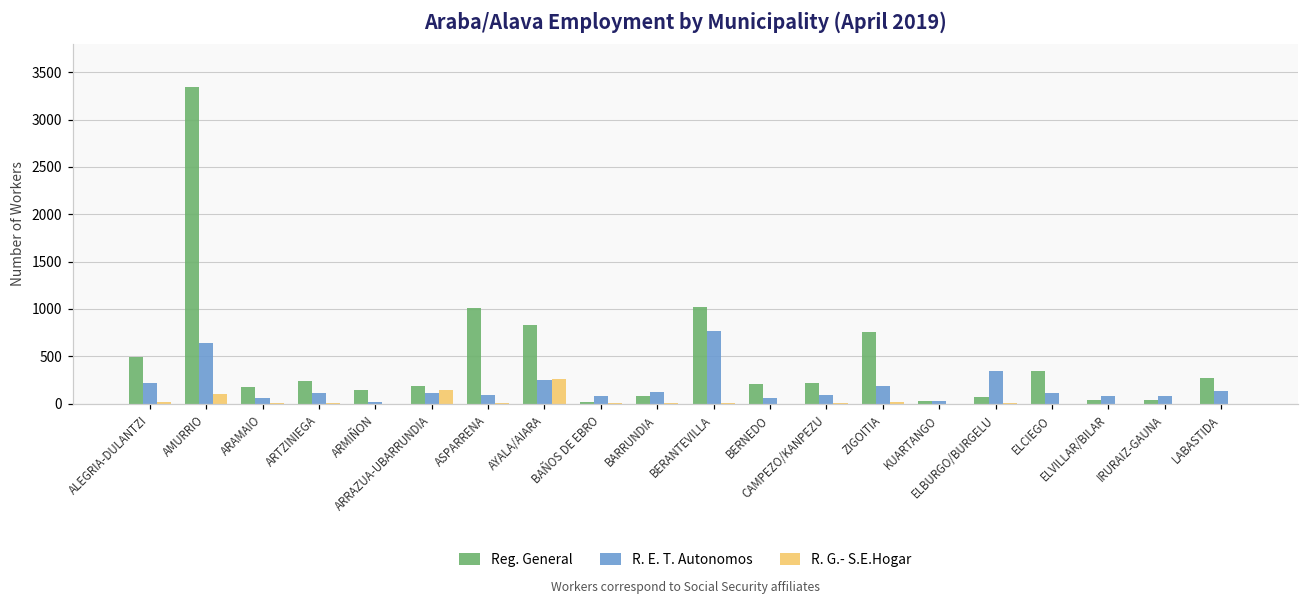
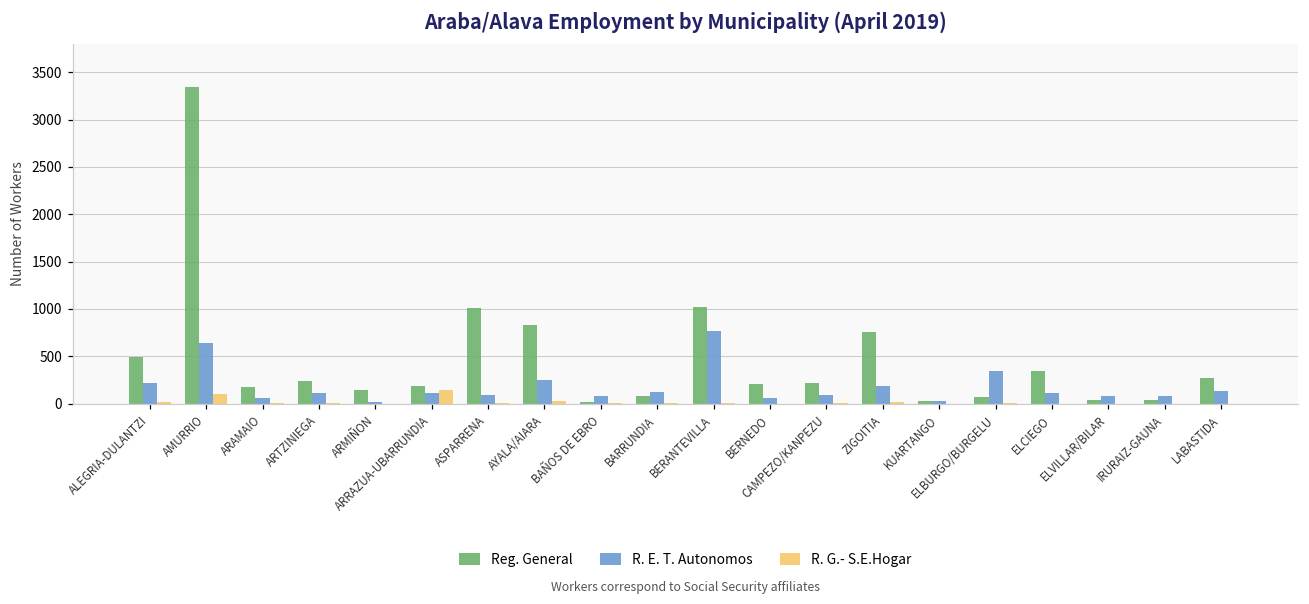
  {
    "Reg. General": {
      "ALEGRIA-DULANTZI": 500,
      "AMURRIO": 3300,
      "ARAMAIO": 200,
      "ARTZINIEGA": 200,
      "ARMIÑON": 100,
      "ARRAZUA-UBARRUNDIA": 200,
      "ASPARRENA": 1000,
      "AYALA/AIARA": 800,
      "BARRUNDIA": 100,
      "BERANTEVILLA": 1000,
      "BERNEDO": 200,
      "CAMPEZO/KANPEZU": 200,
      "ZIGOITIA": 800,
      "ELBURGO/BURGELU": 100,
      "ELCIEGO": 300,
      "ELVILLAR/BILAR": 0,
      "IRURAIZ-GAUNA": 0,
      "LABASTIDA": 300
    },
    "R. E. T. Autonomos": {
      "ALEGRIA-DULANTZI": 200,
      "AMURRIO": 600,
      "ARAMAIO": 100,
      "ARTZINIEGA": 100,
      "ARRAZUA-UBARRUNDIA": 100,
      "ASPARRENA": 100,
      "AYALA/AIARA": 300,
      "BAÑOS DE EBRO": 100,
      "BARRUNDIA": 100,
      "BERANTEVILLA": 800,
      "BERNEDO": 100,
      "CAMPEZO/KANPEZU": 100,
      "ZIGOITIA": 200,
      "KUARTANGO": 0,
      "ELBURGO/BURGELU": 300,
      "ELCIEGO": 100,
      "ELVILLAR/BILAR": 100,
      "IRURAIZ-GAUNA": 100,
      "LABASTIDA": 100
    },
    "R. G.- S.E.Hogar": {
      "AMURRIO": 100,
      "ARMIÑON": 0,
      "ARRAZUA-UBARRUNDIA": 100,
-     "AYALA/AIARA": 300,
+     "AYALA/AIARA": 0,
      "BERNEDO": 0,
      "KUARTANGO": 0,
      "ELCIEGO": 0,
      "ELVILLAR/BILAR": 0,
      "IRURAIZ-GAUNA": 0,
      "LABASTIDA": 0
    }
  }
